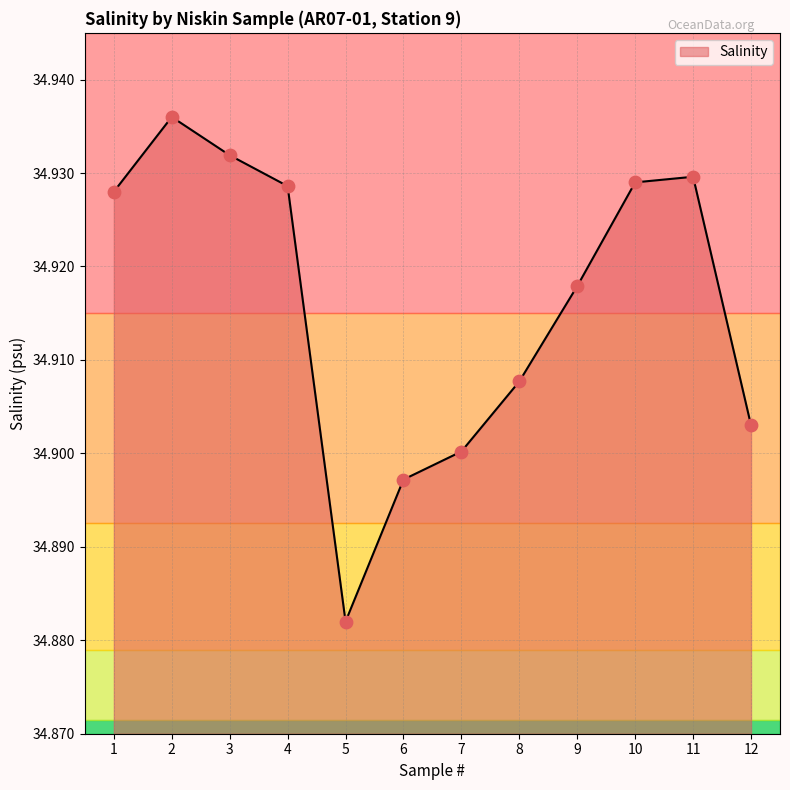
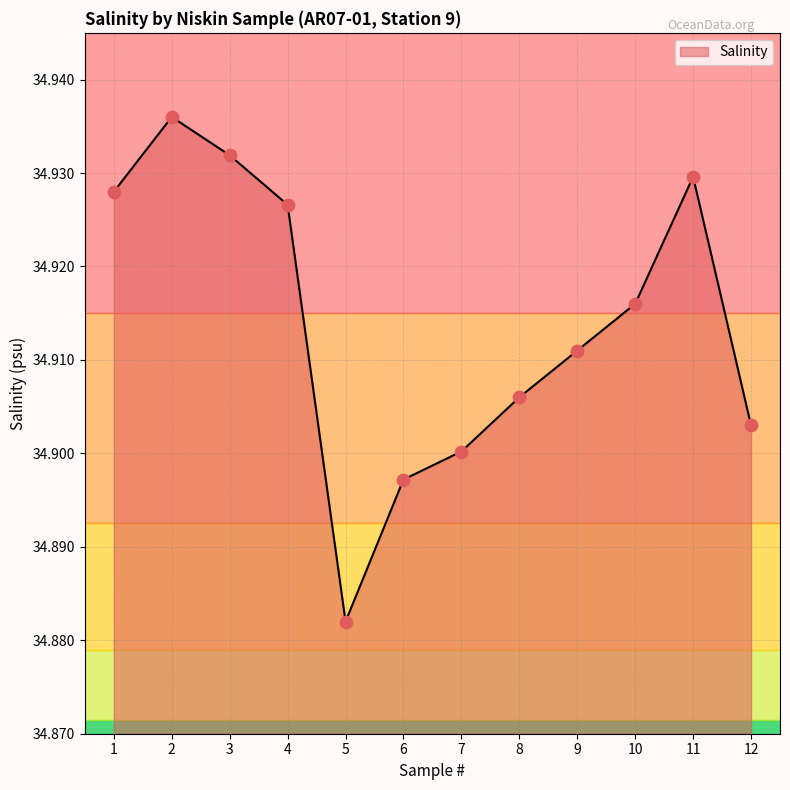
  {
    "1": 34.928,
    "2": 34.936,
    "3": 34.932,
-   "4": 34.929,
+   "4": 34.927,
    "5": 34.882,
    "6": 34.897,
    "7": 34.900,
-   "8": 34.908,
-   "9": 34.918,
-   "10": 34.929,
+   "8": 34.906,
+   "9": 34.911,
+   "10": 34.916,
    "11": 34.930,
    "12": 34.903
  }
